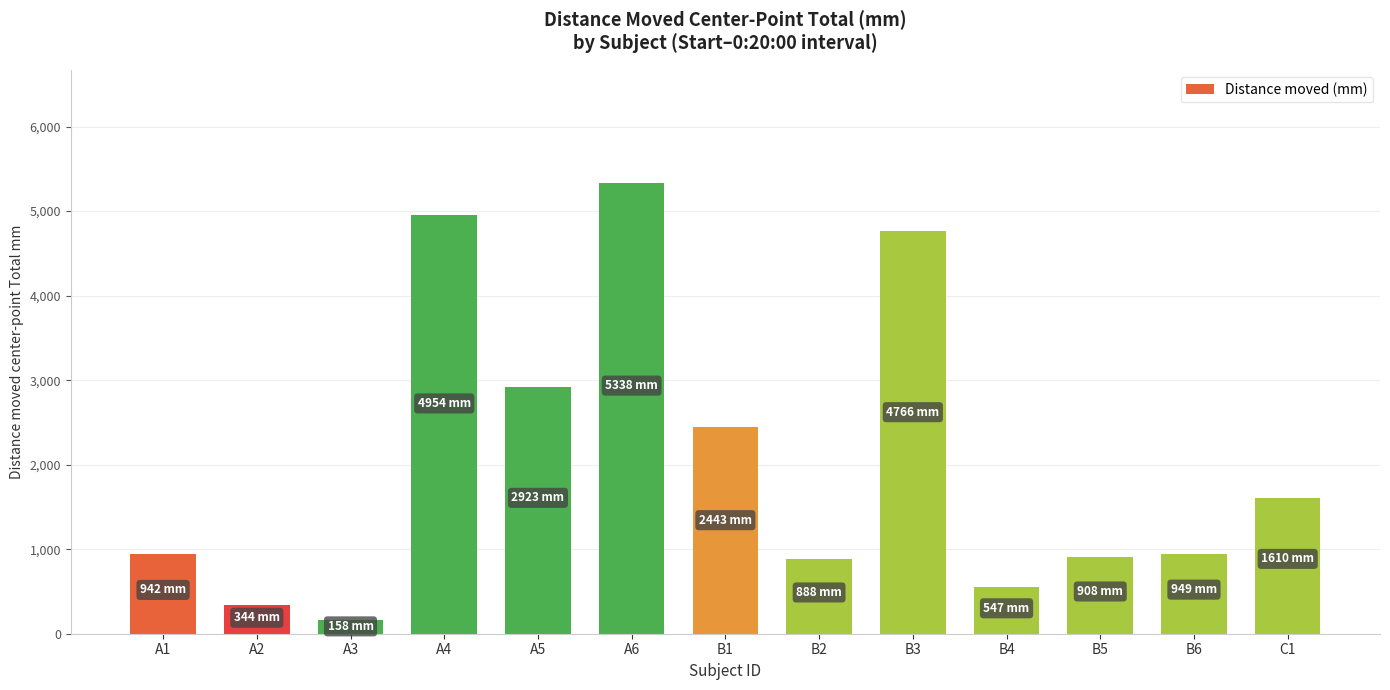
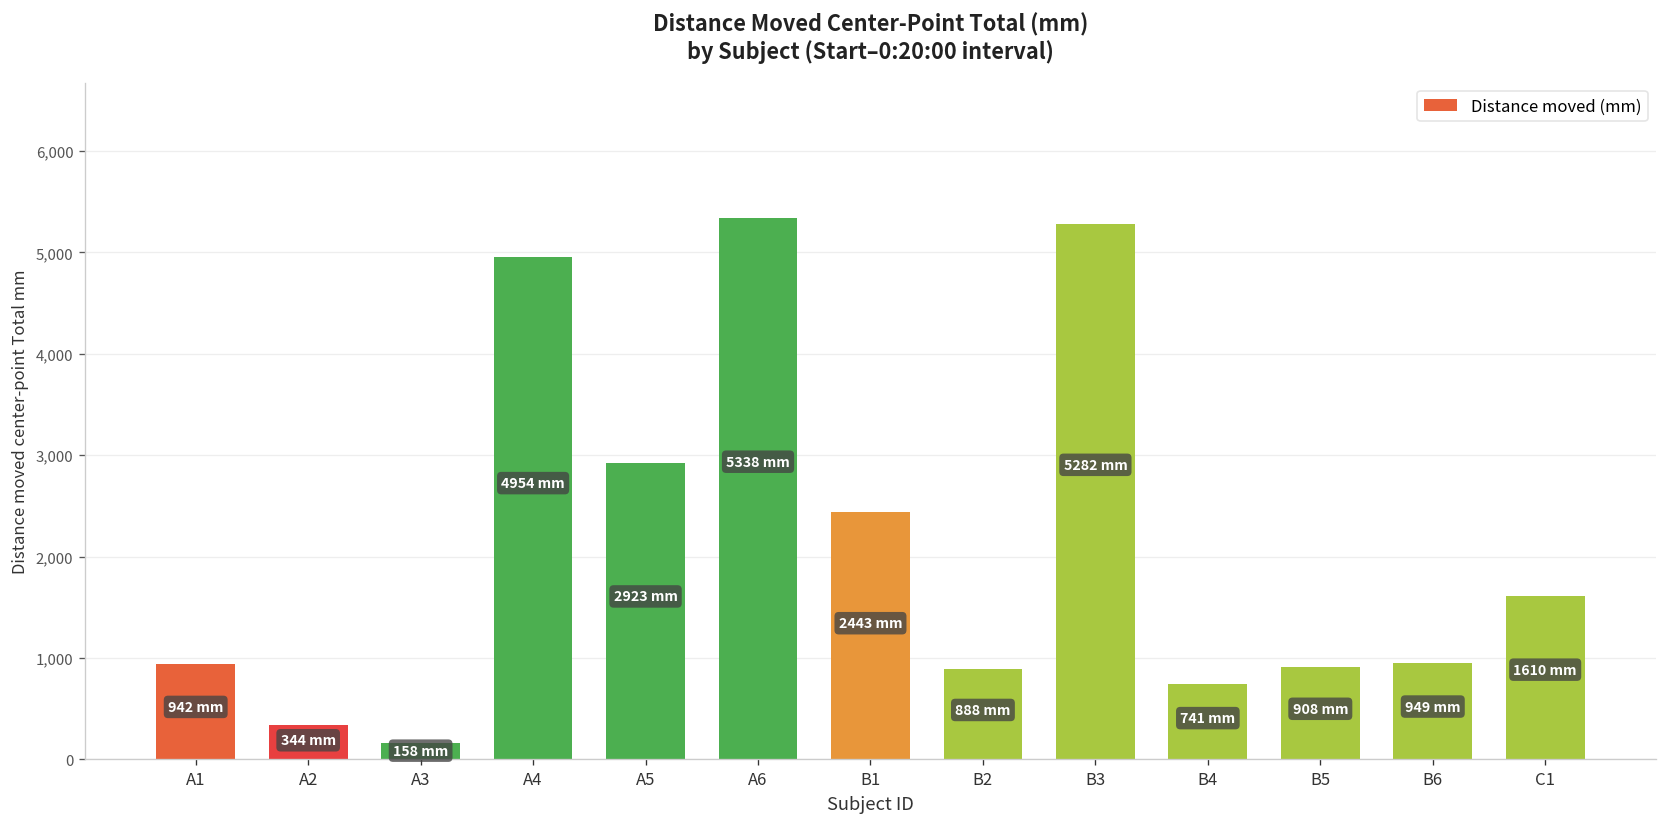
  {
-   "B3": 4766,
-   "B4": 547
+   "B3": 5282,
+   "B4": 741
  }
